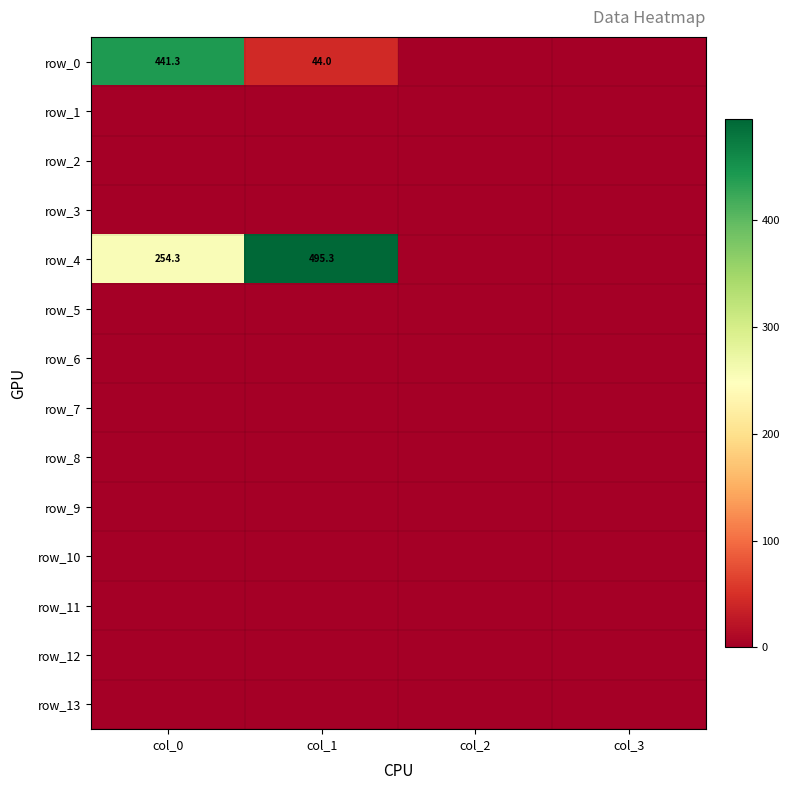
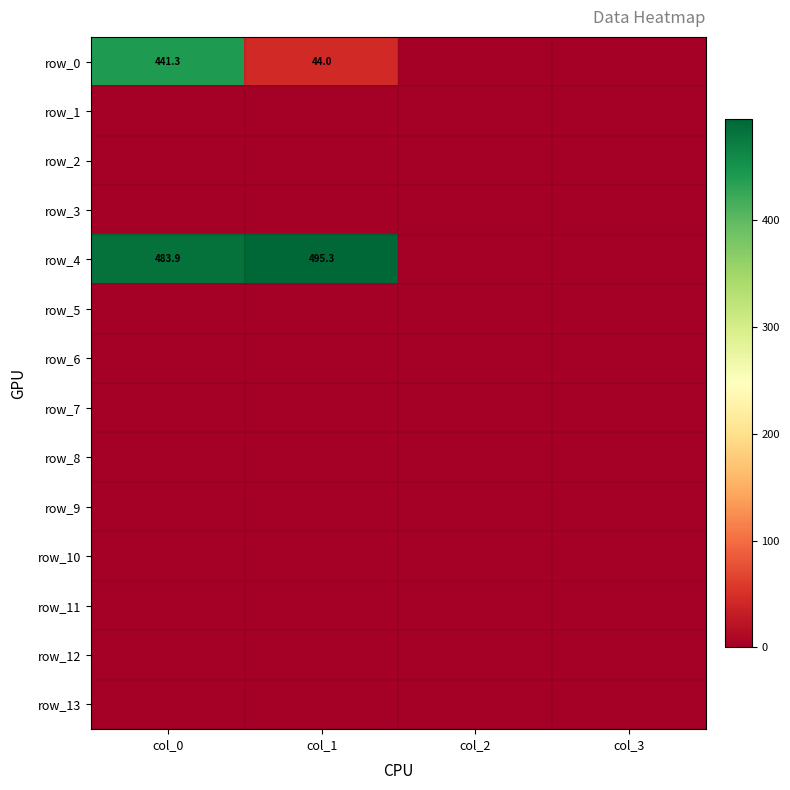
  {
    "row_0": {
      "col_0": 441.3,
      "col_1": 44.0
    },
    "row_4": {
-     "col_0": 254.3,
+     "col_0": 483.9,
      "col_1": 495.3
    }
  }
